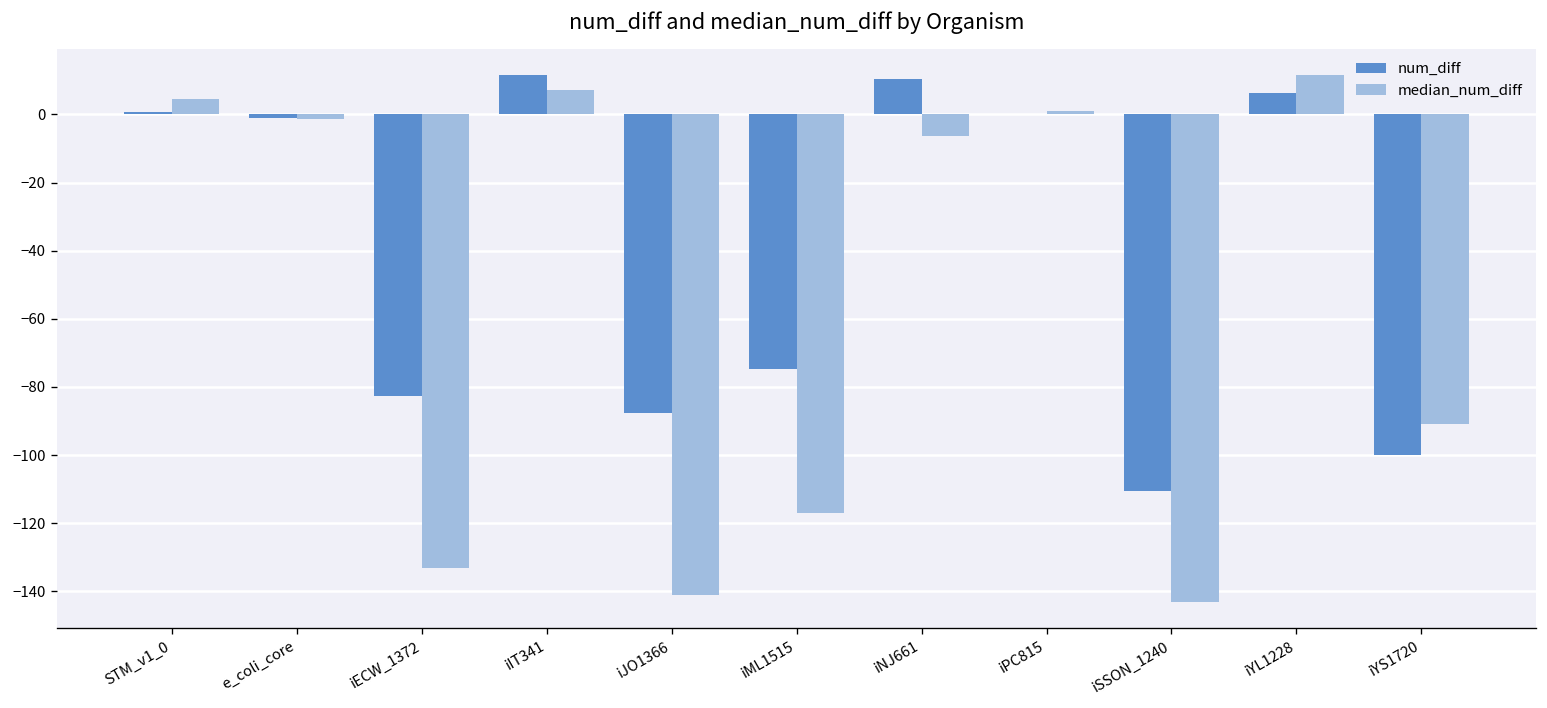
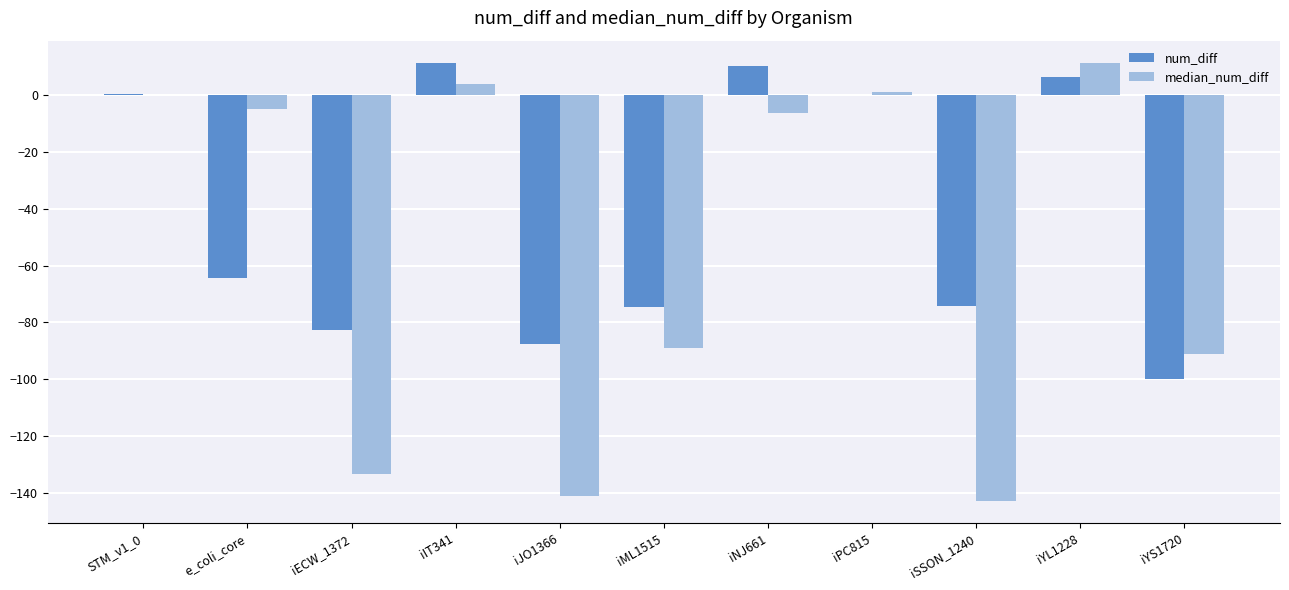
  {
    "num_diff": {
-     "e_coli_core": -1,
+     "e_coli_core": -64,
      "iECW_1372": -83,
      "iIT341": 12,
      "iJO1366": -88,
      "iML1515": -75,
      "iNJ661": 10,
-     "iSSON_1240": -111,
+     "iSSON_1240": -74,
      "iYL1228": 6,
      "iYS1720": -100
    },
    "median_num_diff": {
-     "STM_v1_0": 4,
-     "e_coli_core": -2,
+     "STM_v1_0": 0,
+     "e_coli_core": -5,
      "iECW_1372": -133,
-     "iIT341": 7,
+     "iIT341": 4,
      "iJO1366": -141,
-     "iML1515": -117,
+     "iML1515": -89,
      "iNJ661": -6,
      "iPC815": 1,
      "iSSON_1240": -143,
      "iYL1228": 12,
      "iYS1720": -91
    }
  }
